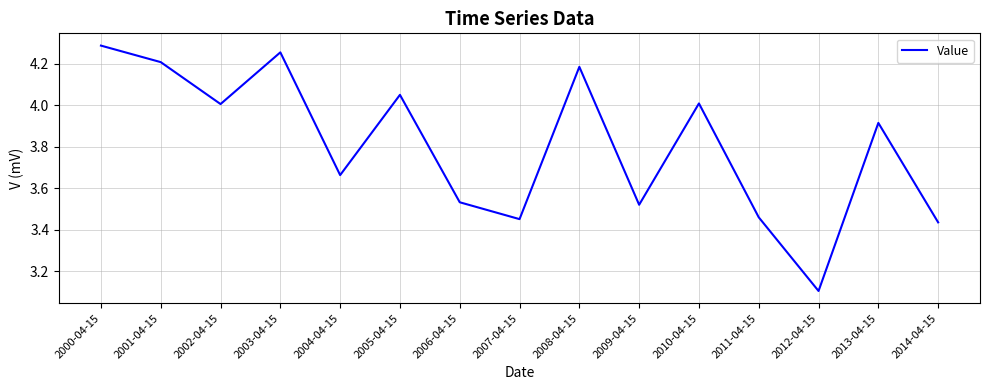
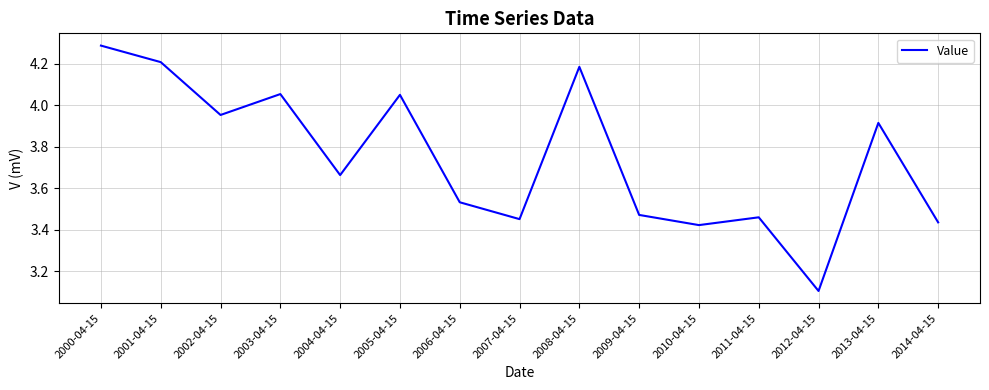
  {
    "2000-04-15": 4.29,
    "2001-04-15": 4.21,
-   "2002-04-15": 4.01,
-   "2003-04-15": 4.25,
+   "2002-04-15": 3.95,
+   "2003-04-15": 4.05,
    "2004-04-15": 3.66,
    "2005-04-15": 4.05,
    "2006-04-15": 3.53,
    "2007-04-15": 3.45,
    "2008-04-15": 4.19,
-   "2009-04-15": 3.52,
-   "2010-04-15": 4.01,
+   "2009-04-15": 3.47,
+   "2010-04-15": 3.42,
    "2011-04-15": 3.46,
    "2012-04-15": 3.11,
    "2013-04-15": 3.92,
    "2014-04-15": 3.44
  }
